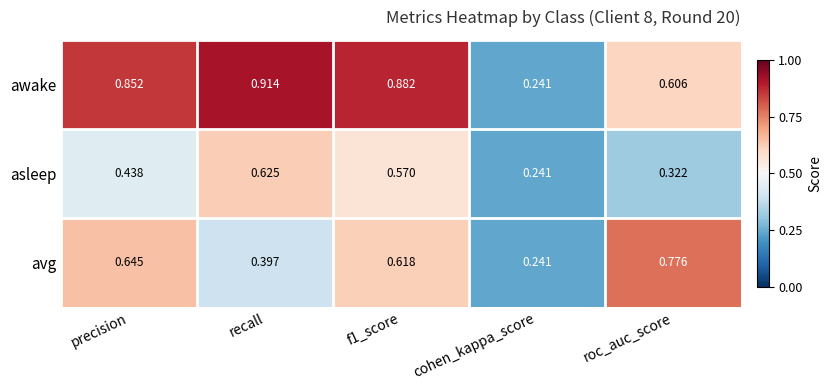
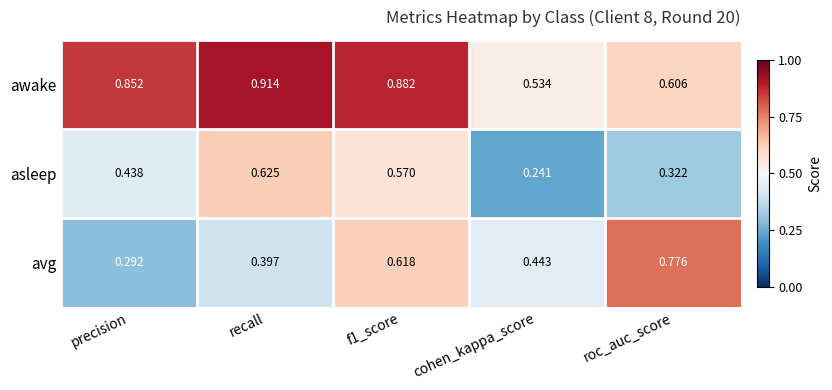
  {
    "awake": {
      "precision": 0.852,
      "recall": 0.914,
      "f1_score": 0.882,
-     "cohen_kappa_score": 0.241,
+     "cohen_kappa_score": 0.534,
      "roc_auc_score": 0.606
    },
    "asleep": {
      "precision": 0.438,
      "recall": 0.625,
      "f1_score": 0.570,
      "cohen_kappa_score": 0.241,
      "roc_auc_score": 0.322
    },
    "avg": {
-     "precision": 0.645,
+     "precision": 0.292,
      "recall": 0.397,
      "f1_score": 0.618,
-     "cohen_kappa_score": 0.241,
+     "cohen_kappa_score": 0.443,
      "roc_auc_score": 0.776
    }
  }
